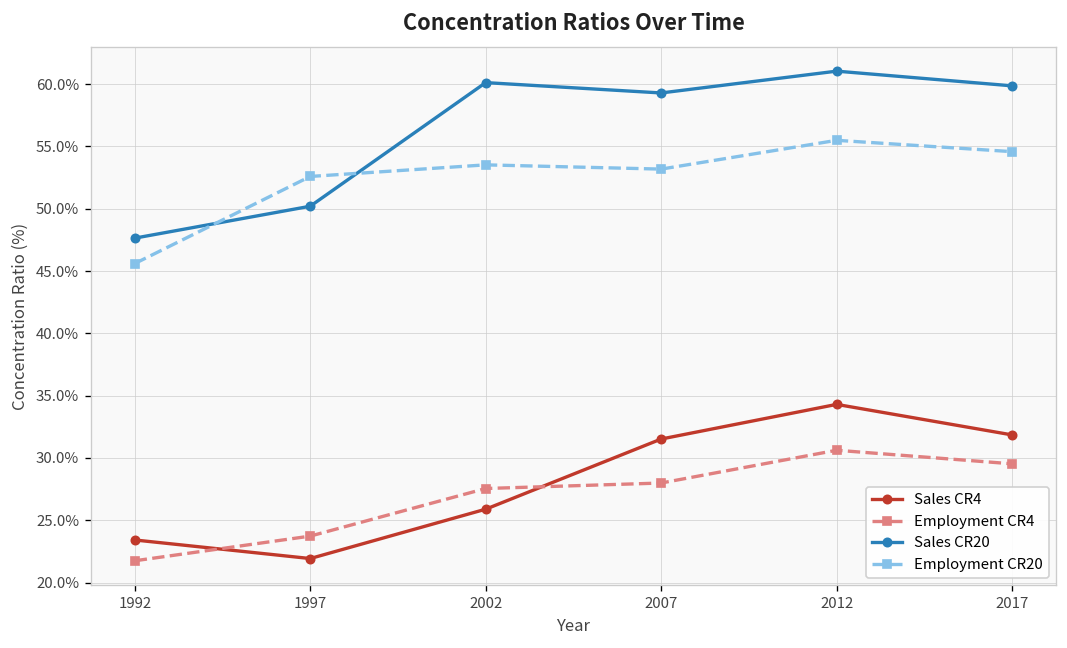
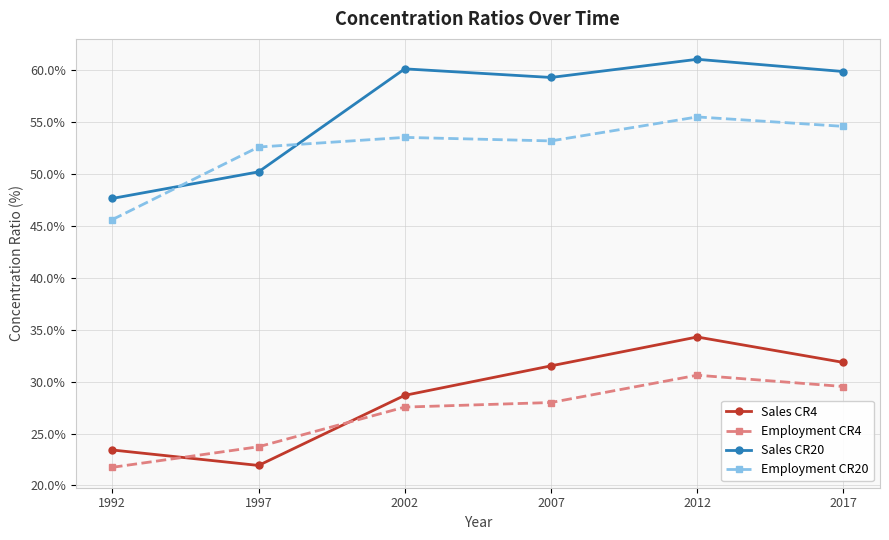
  {
    "Sales CR4": {
      "1992": "23.4%",
      "1997": "21.9%",
-     "2002": "25.9%",
+     "2002": "28.7%",
      "2007": "31.5%",
      "2012": "34.3%",
      "2017": "31.9%"
    },
    "Employment CR4": {
      "1992": "21.8%",
      "1997": "23.7%",
      "2002": "27.6%",
      "2007": "28.0%",
      "2012": "30.6%",
      "2017": "29.5%"
    },
    "Sales CR20": {
      "1992": "47.6%",
      "1997": "50.2%",
      "2002": "60.1%",
      "2007": "59.3%",
      "2012": "61.0%",
      "2017": "59.9%"
    },
    "Employment CR20": {
      "1992": "45.6%",
      "1997": "52.6%",
      "2002": "53.5%",
      "2007": "53.2%",
      "2012": "55.5%",
      "2017": "54.6%"
    }
  }
